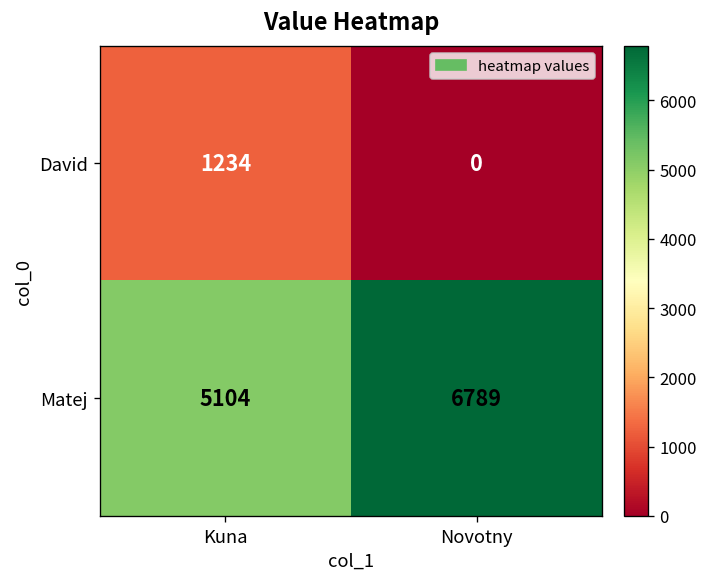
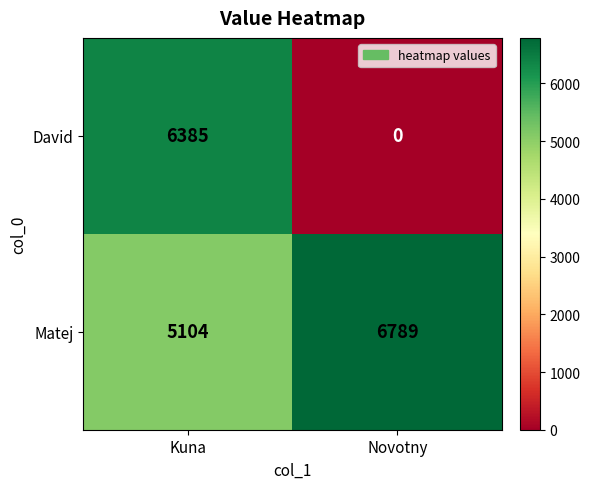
  {
    "David": {
-     "Kuna": 1234,
+     "Kuna": 6385,
      "Novotny": 0
    },
    "Matej": {
      "Kuna": 5104,
      "Novotny": 6789
    }
  }
